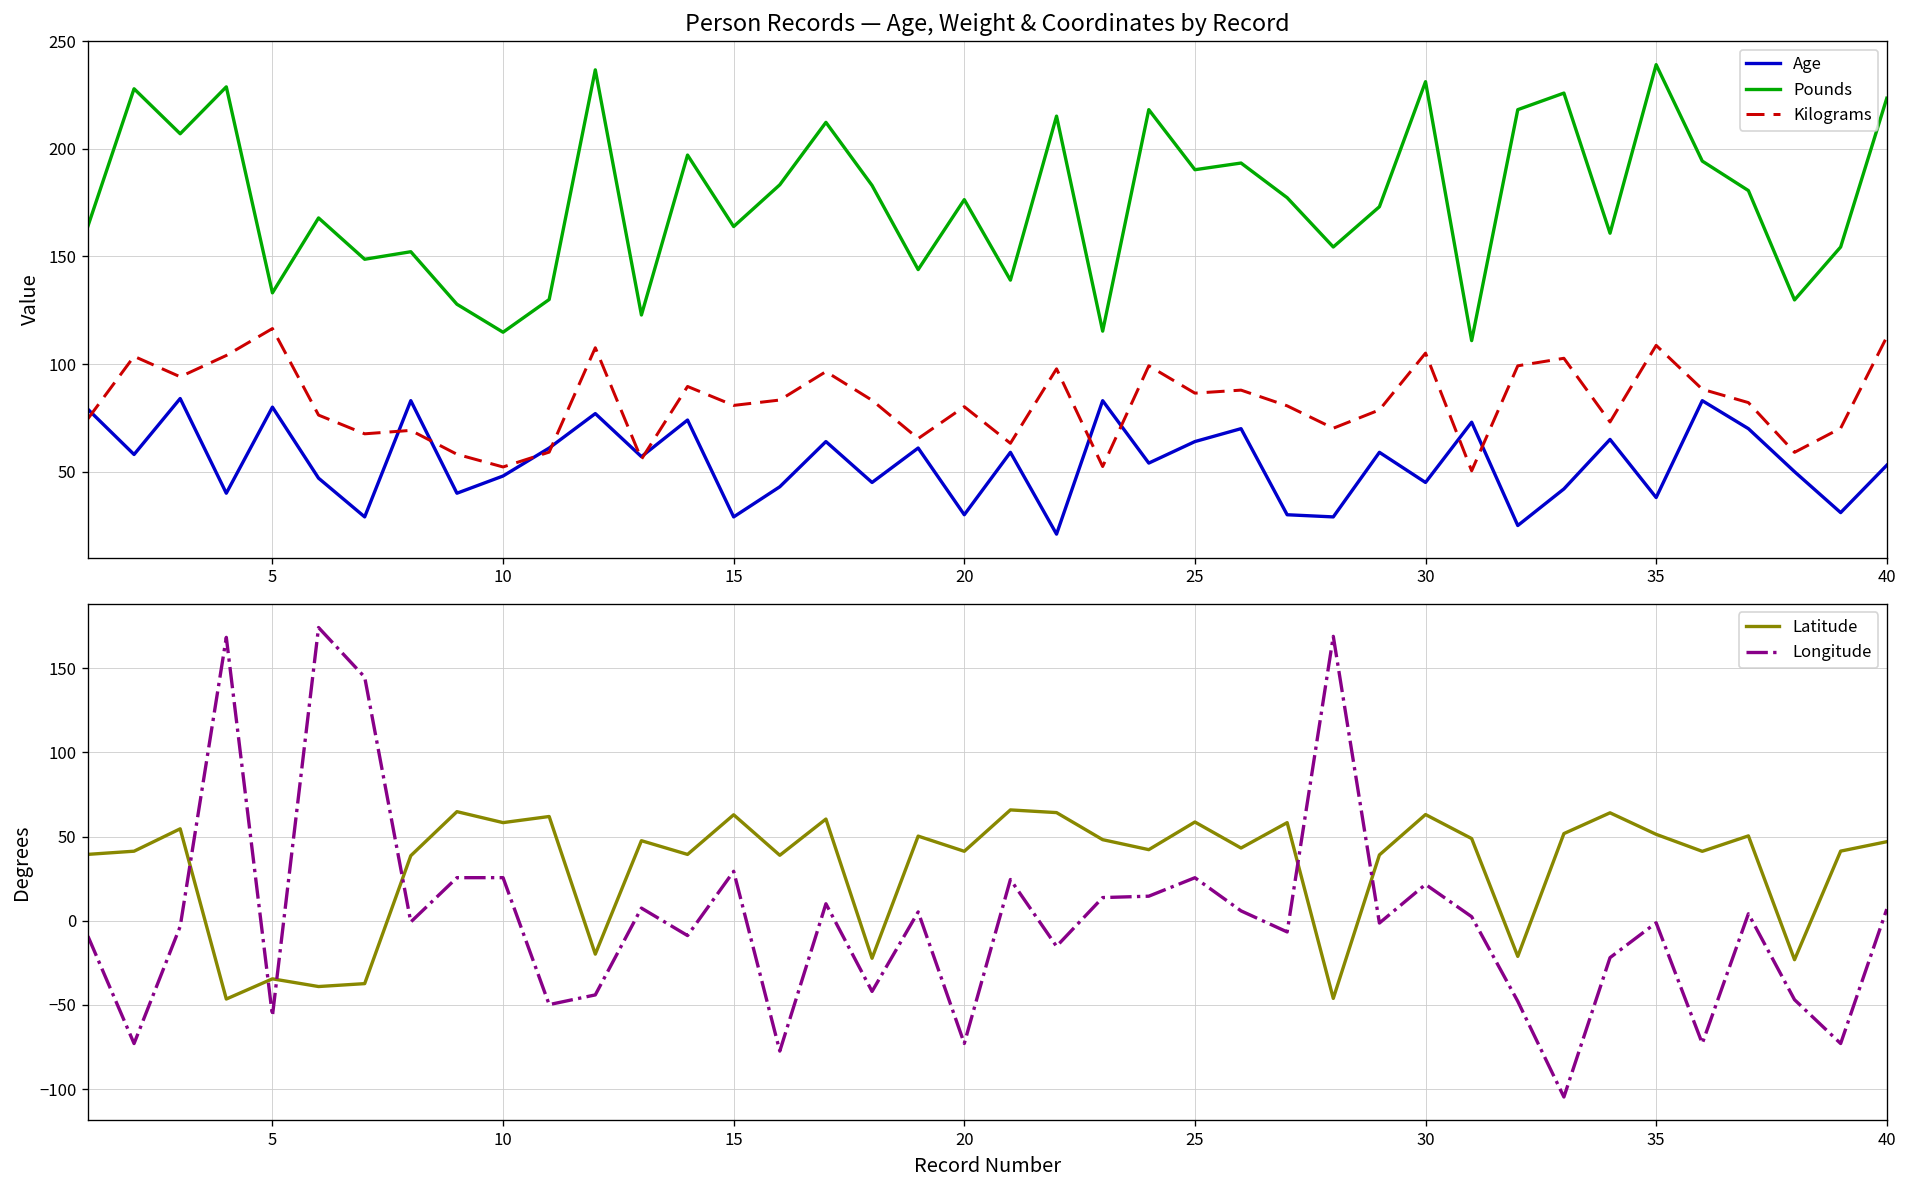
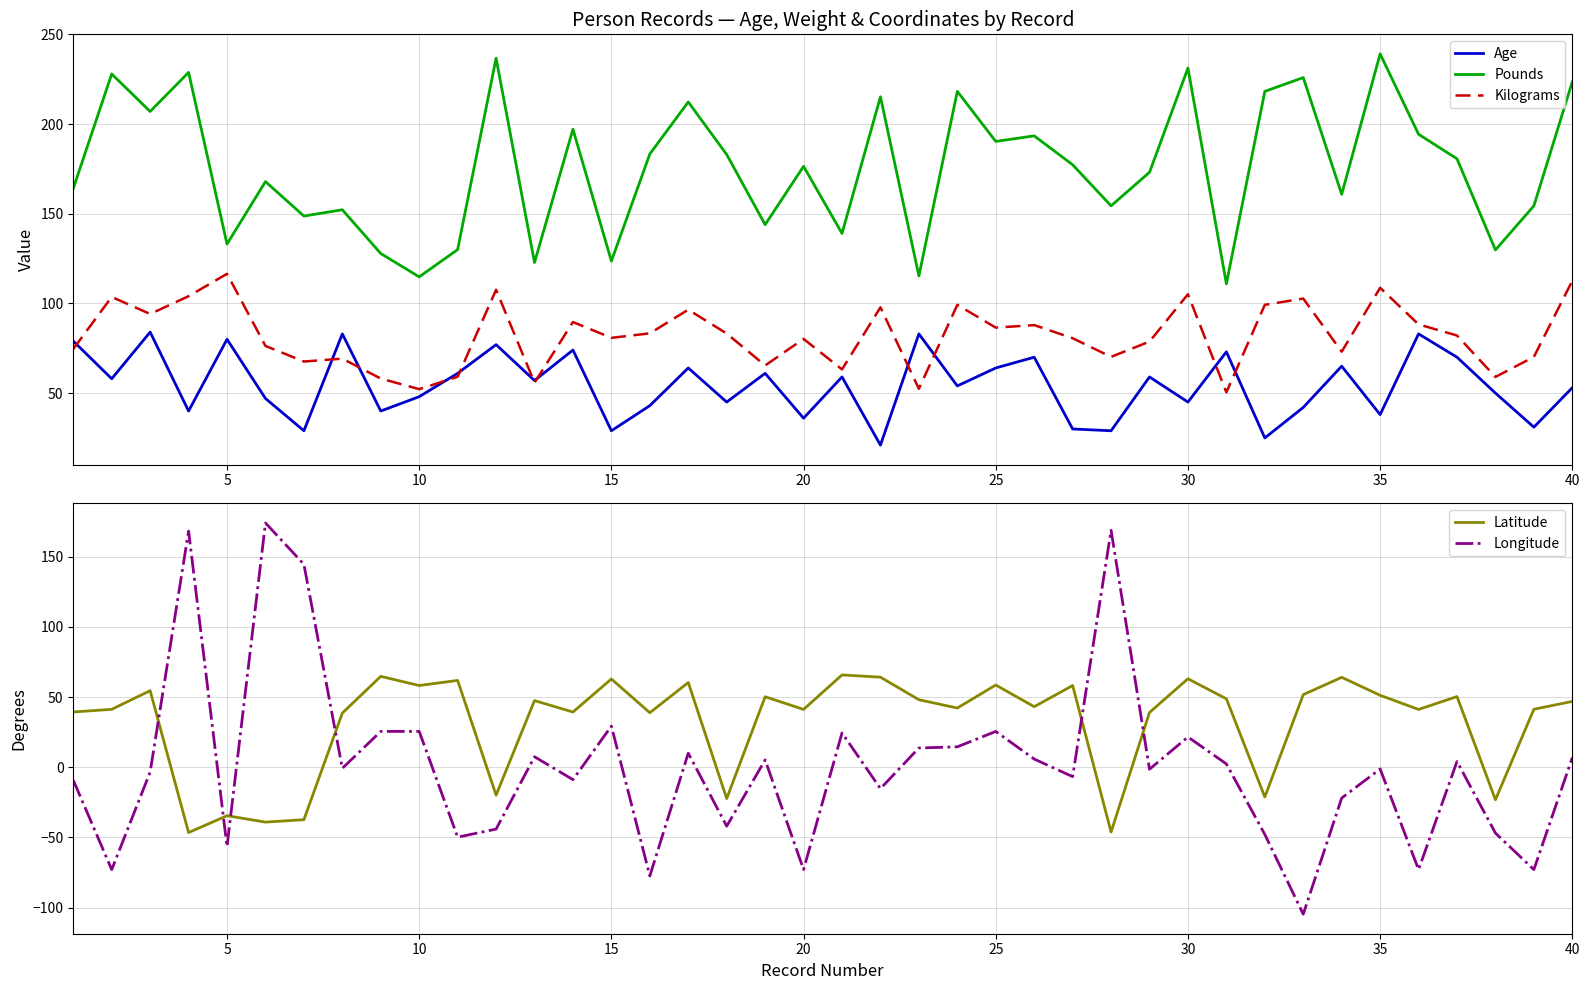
  {
    "Person Records — Age, Weight & Coordinates by Record": {
      "Age": {
        "5": 80,
        "10": 48,
        "15": 29,
-       "20": 30,
+       "20": 36,
        "25": 64,
        "30": 45,
        "35": 38,
        "40": 53
      },
      "Pounds": {
        "5": 133,
        "10": 115,
-       "15": 164,
+       "15": 124,
        "20": 176,
        "25": 190,
        "30": 231,
        "35": 239,
        "40": 224
      },
      "Kilograms": {
        "5": 117,
        "10": 52,
        "15": 81,
        "20": 80,
        "25": 87,
        "30": 105,
        "35": 109,
        "40": 113
      }
    }
  }
